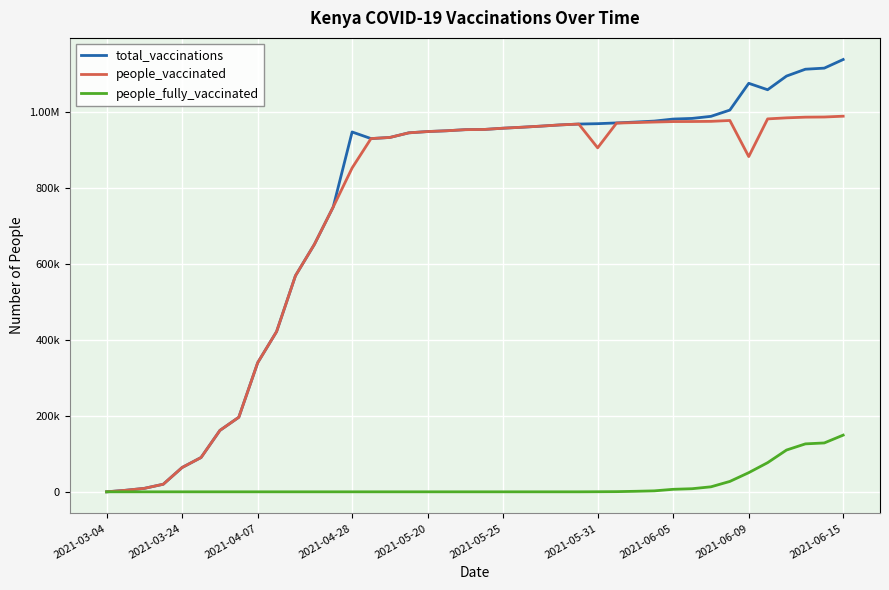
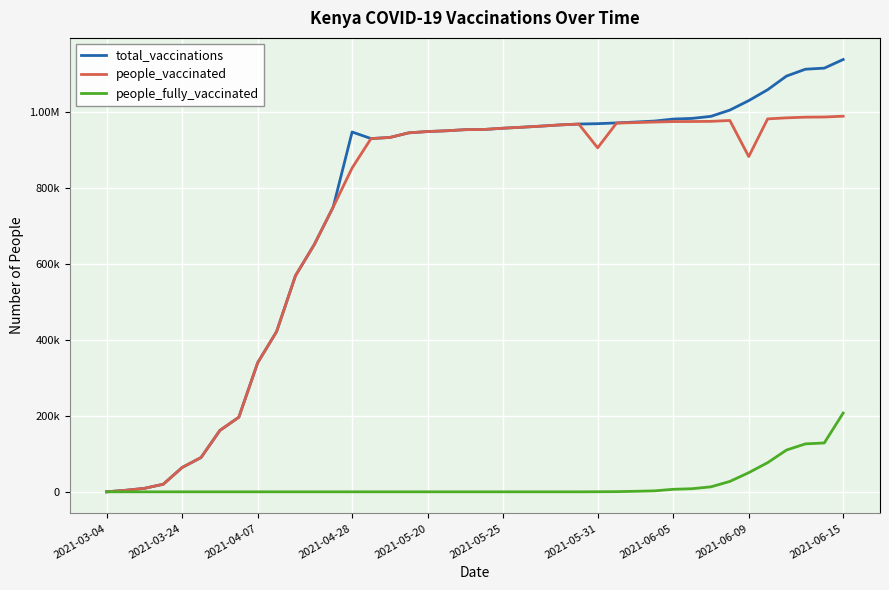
  {
    "total_vaccinations": {
      "2021-04-28": 950000,
      "2021-05-31": 970000,
-     "2021-06-09": 1080000,
+     "2021-06-09": 1030000,
      "2021-06-15": 1140000
    },
    "people_vaccinated": {
      "2021-04-28": 850000,
      "2021-05-31": 910000,
      "2021-06-09": 880000,
      "2021-06-15": 990000
    },
    "people_fully_vaccinated": {
      "2021-03-24": 0,
      "2021-04-07": 0,
      "2021-04-28": 0,
      "2021-05-20": 0,
      "2021-05-25": 0,
      "2021-05-31": 0,
      "2021-06-05": 10000,
      "2021-06-09": 50000,
-     "2021-06-15": 150000
+     "2021-06-15": 210000
    }
  }
